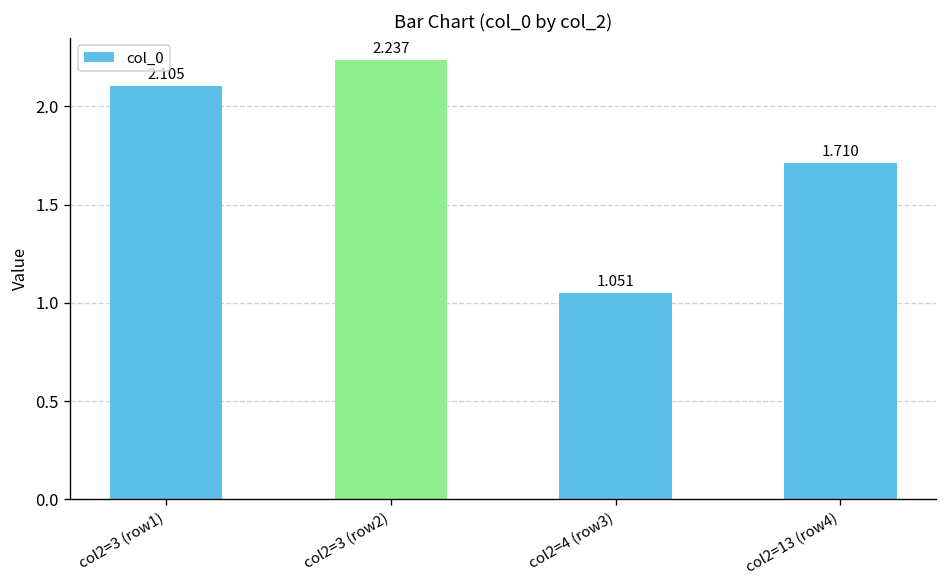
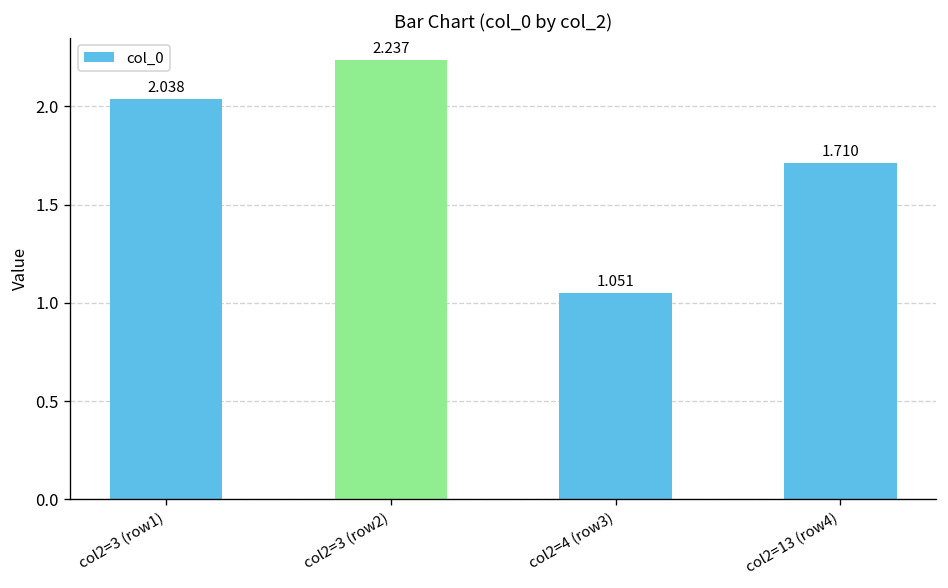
  {
-   "col2=3 (row1)": 2.11
+   "col2=3 (row1)": 2.04
  }
